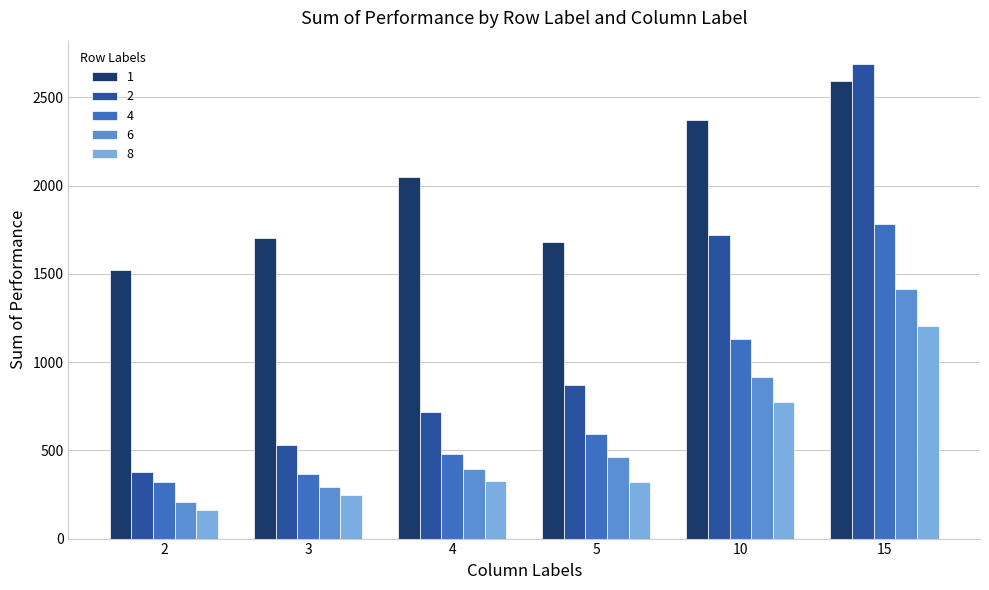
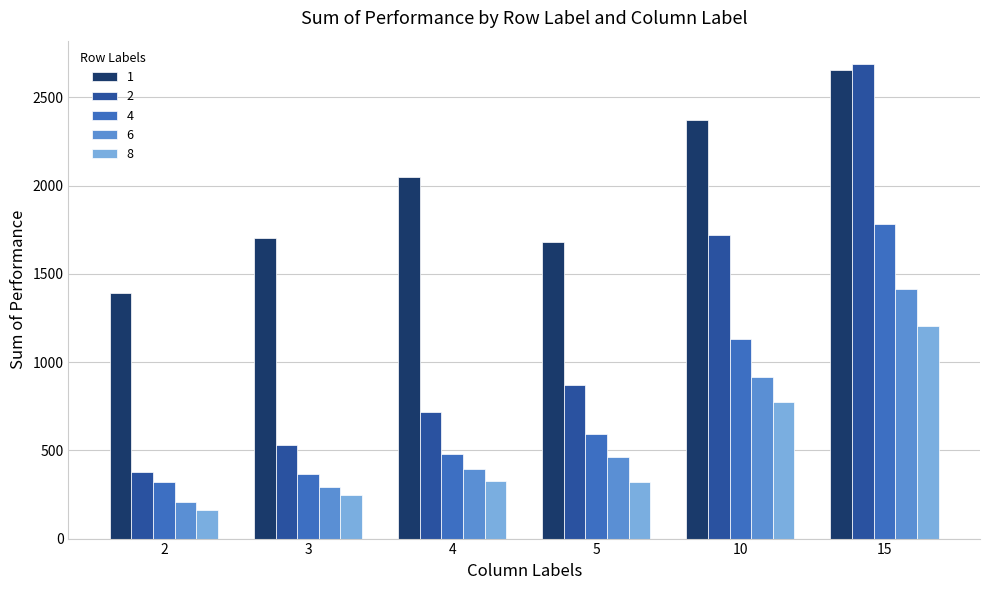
  {
    "1": {
-     "2": 1520,
+     "2": 1390,
      "3": 1700,
      "4": 2050,
      "5": 1680,
      "10": 2370,
-     "15": 2590
+     "15": 2660
    }
  }
